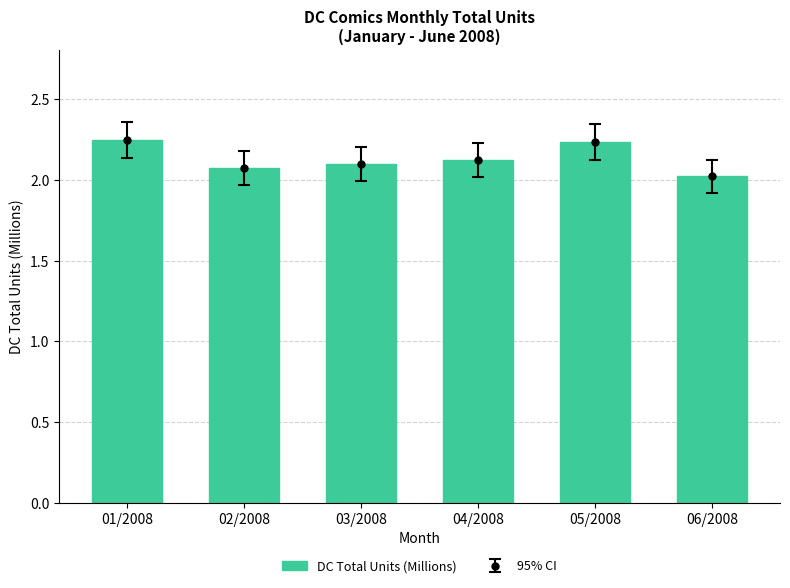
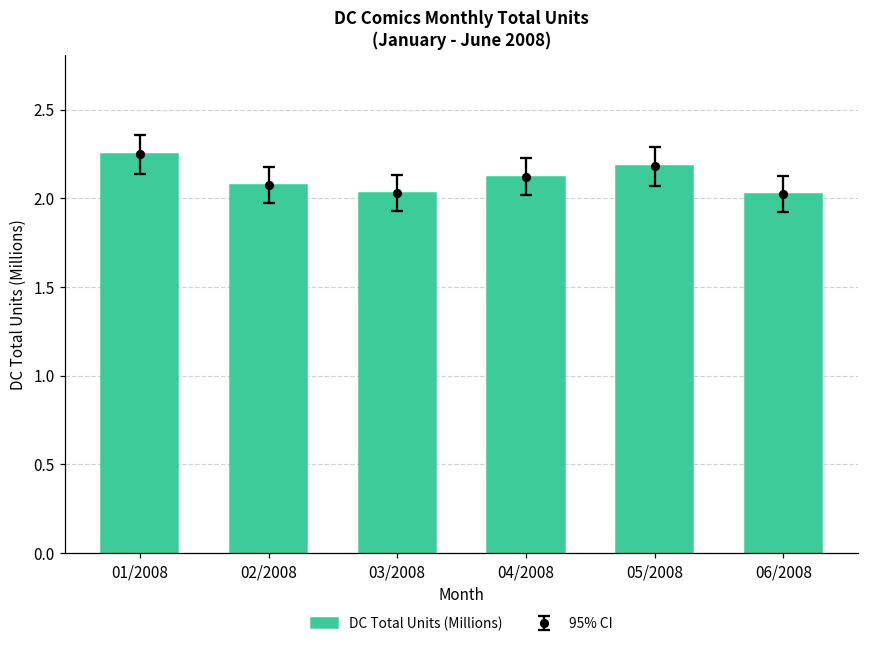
  {
    "DC Total Units (Millions)": {
      "01/2008": 2.25,
      "02/2008": 2.07,
-     "03/2008": 2.10,
+     "03/2008": 2.03,
      "04/2008": 2.12,
-     "05/2008": 2.24,
+     "05/2008": 2.18,
      "06/2008": 2.02
    }
  }
